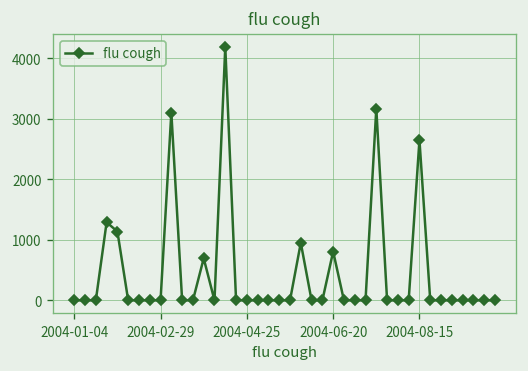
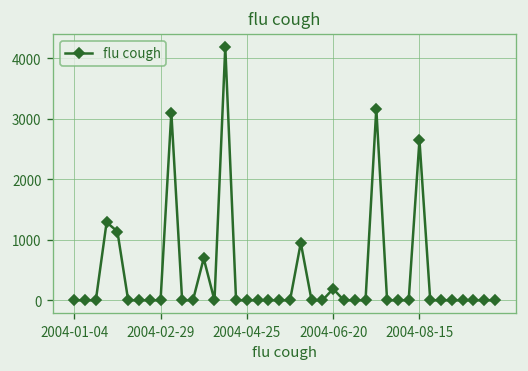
  {
    "2004-01-04": 0,
    "2004-02-29": 0,
    "2004-04-25": 0,
-   "2004-06-20": 800,
+   "2004-06-20": 200,
    "2004-08-15": 2600
  }
